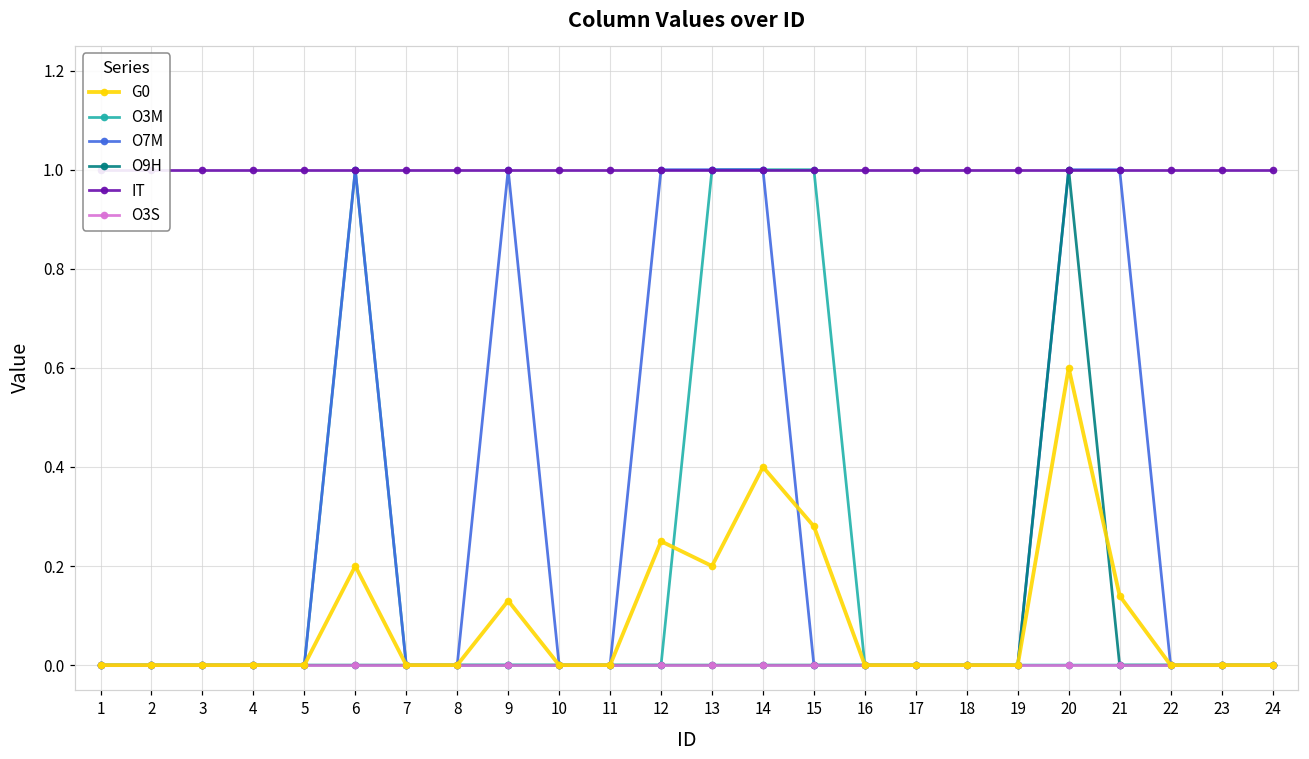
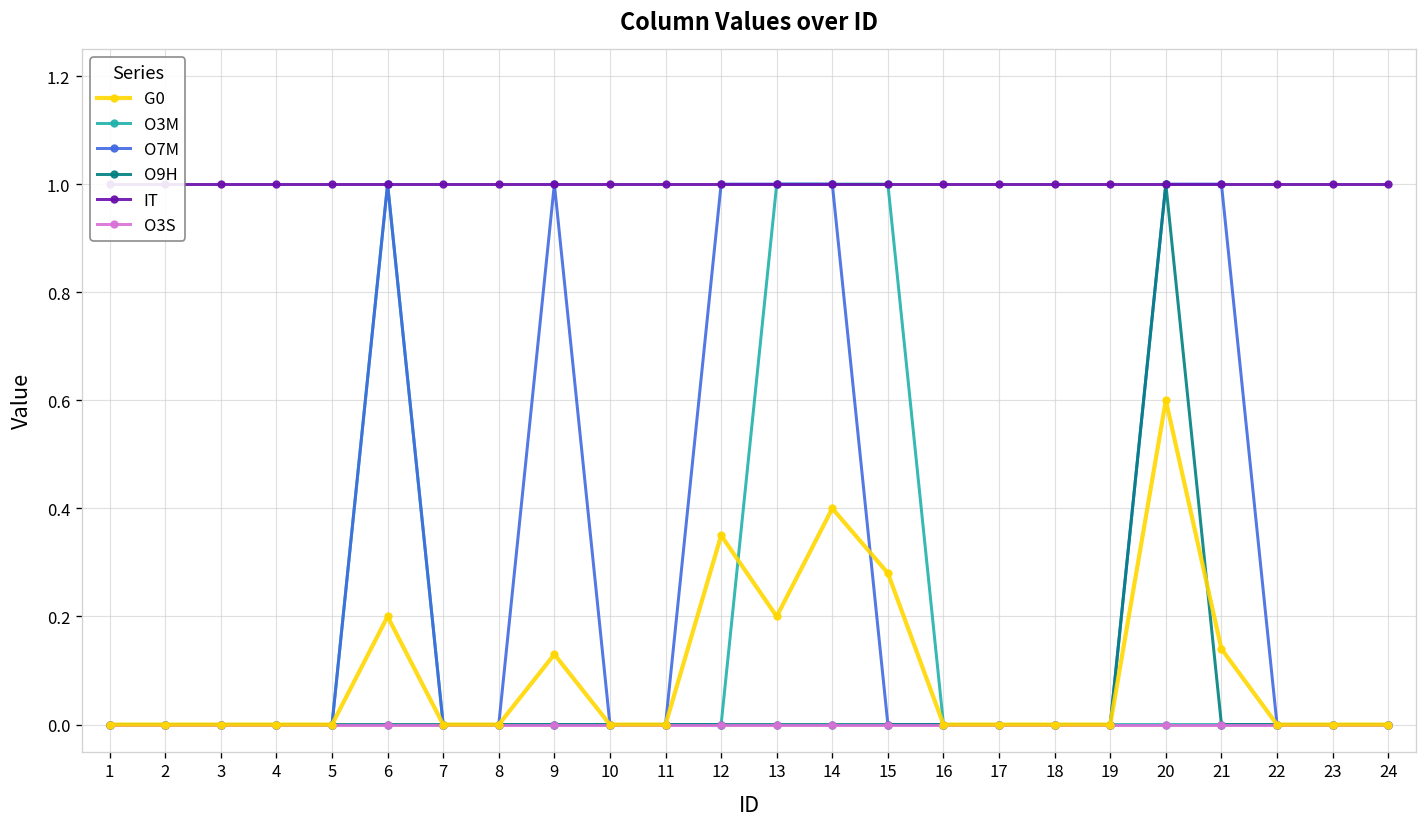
  {
    "G0": {
      "6": 0.20,
      "9": 0.13,
-     "12": 0.25,
+     "12": 0.35,
      "13": 0.20,
      "14": 0.40,
      "15": 0.28,
      "20": 0.60,
      "21": 0.14
    },
    "IT": {
      "3": 1.00,
      "4": 1.00,
      "5": 1.00,
      "7": 1.00,
      "8": 1.00,
      "10": 1.00,
      "11": 1.00,
      "16": 1.00,
      "17": 1.00,
      "18": 1.00,
      "19": 1.00,
      "22": 1.00,
      "23": 1.00,
      "24": 1.00
    }
  }
